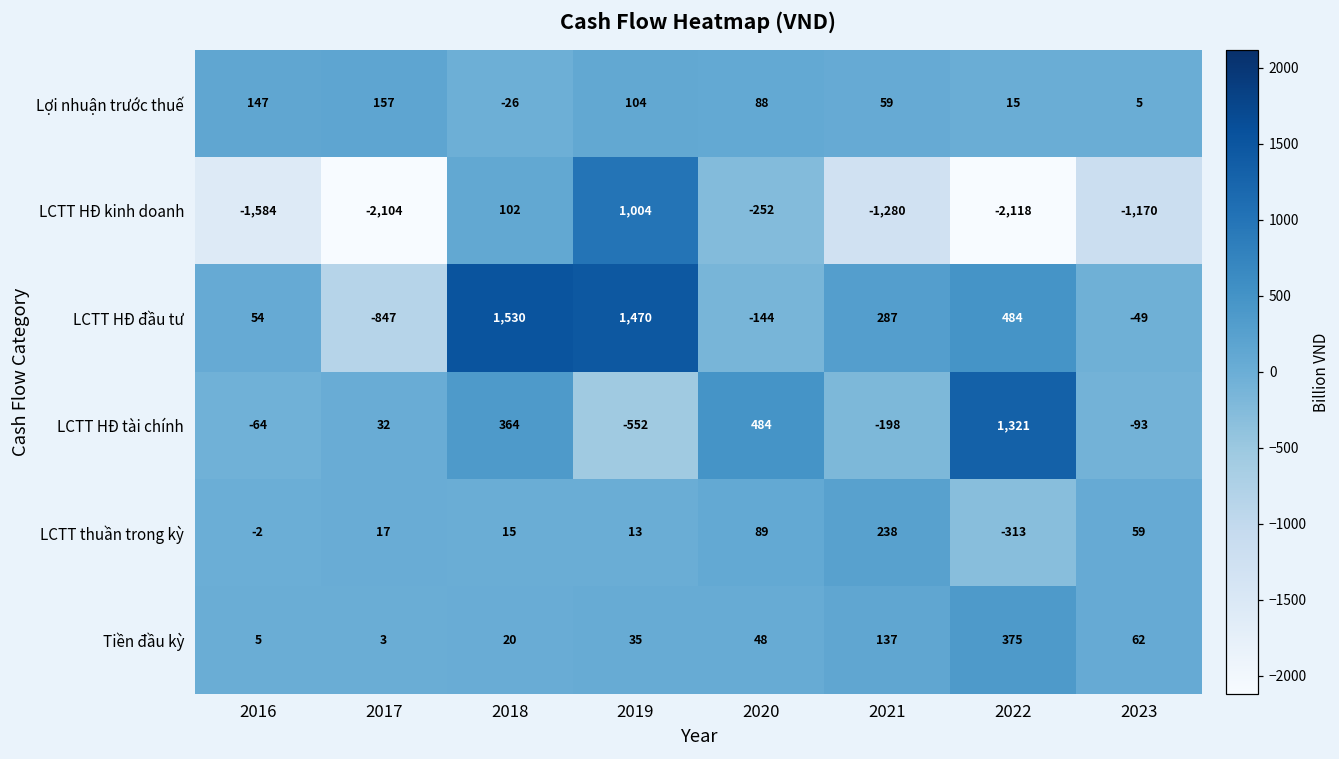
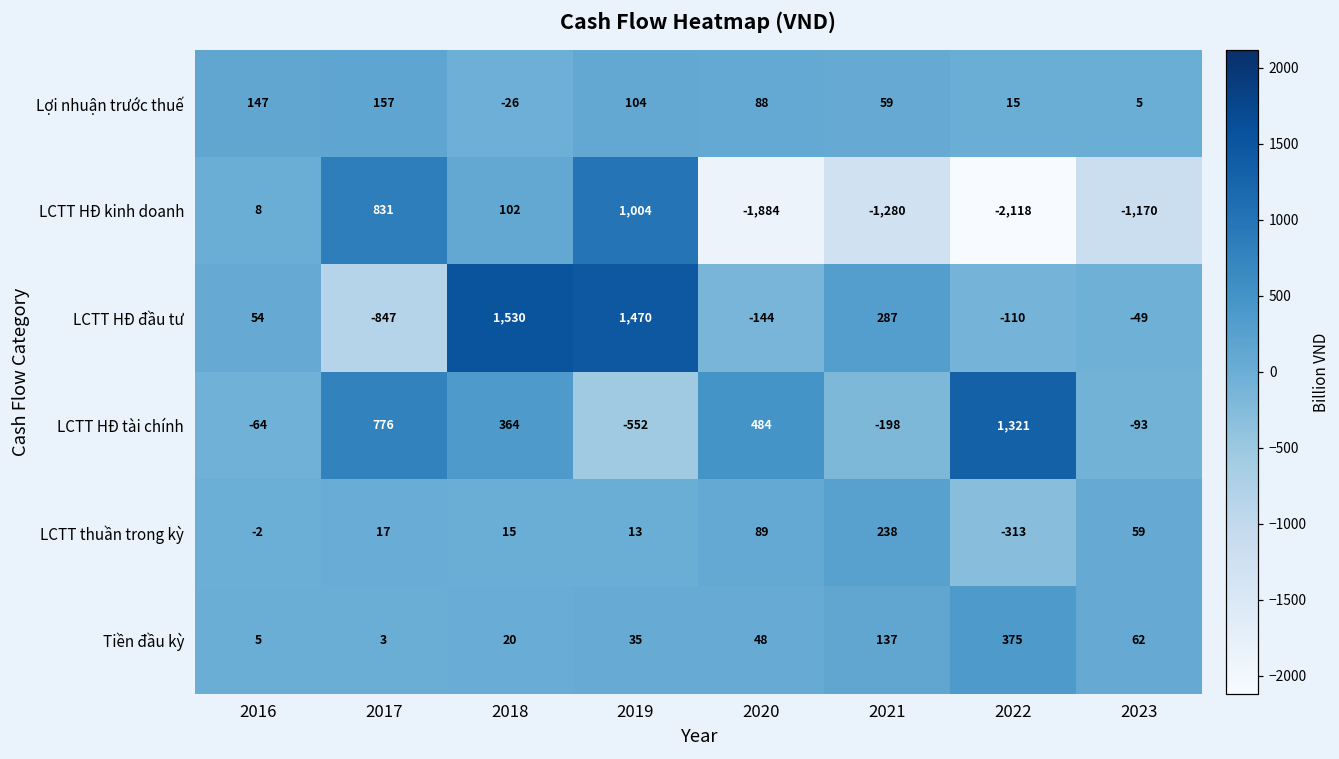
  {
    "Lợi nhuận trước thuế": {
      "2016": "147",
      "2017": "157",
      "2018": "-26",
      "2019": "104",
      "2020": "88",
      "2021": "59",
      "2022": "15",
      "2023": "5"
    },
    "LCTT HĐ kinh doanh": {
-     "2016": "-1,584",
-     "2017": "-2,104",
+     "2016": "8",
+     "2017": "831",
      "2018": "102",
      "2019": "1,004",
-     "2020": "-252",
+     "2020": "-1,884",
      "2021": "-1,280",
      "2022": "-2,118",
      "2023": "-1,170"
    },
    "LCTT HĐ đầu tư": {
      "2016": "54",
      "2017": "-847",
      "2018": "1,530",
      "2019": "1,470",
      "2020": "-144",
      "2021": "287",
-     "2022": "484",
+     "2022": "-110",
      "2023": "-49"
    },
    "LCTT HĐ tài chính": {
      "2016": "-64",
-     "2017": "32",
+     "2017": "776",
      "2018": "364",
      "2019": "-552",
      "2020": "484",
      "2021": "-198",
      "2022": "1,321",
      "2023": "-93"
    },
    "LCTT thuần trong kỳ": {
      "2016": "-2",
      "2017": "17",
      "2018": "15",
      "2019": "13",
      "2020": "89",
      "2021": "238",
      "2022": "-313",
      "2023": "59"
    },
    "Tiền đầu kỳ": {
      "2016": "5",
      "2017": "3",
      "2018": "20",
      "2019": "35",
      "2020": "48",
      "2021": "137",
      "2022": "375",
      "2023": "62"
    }
  }
